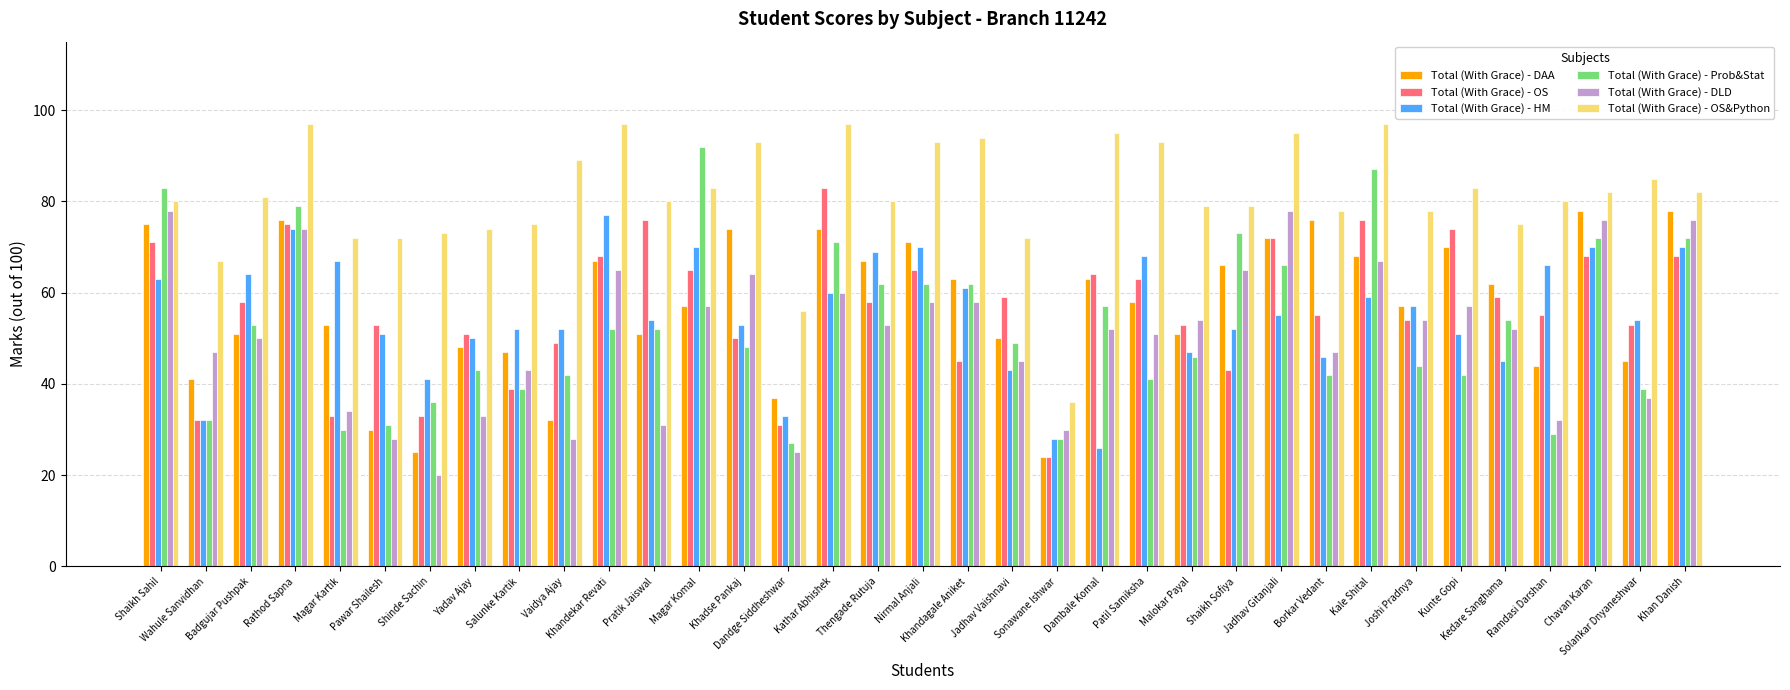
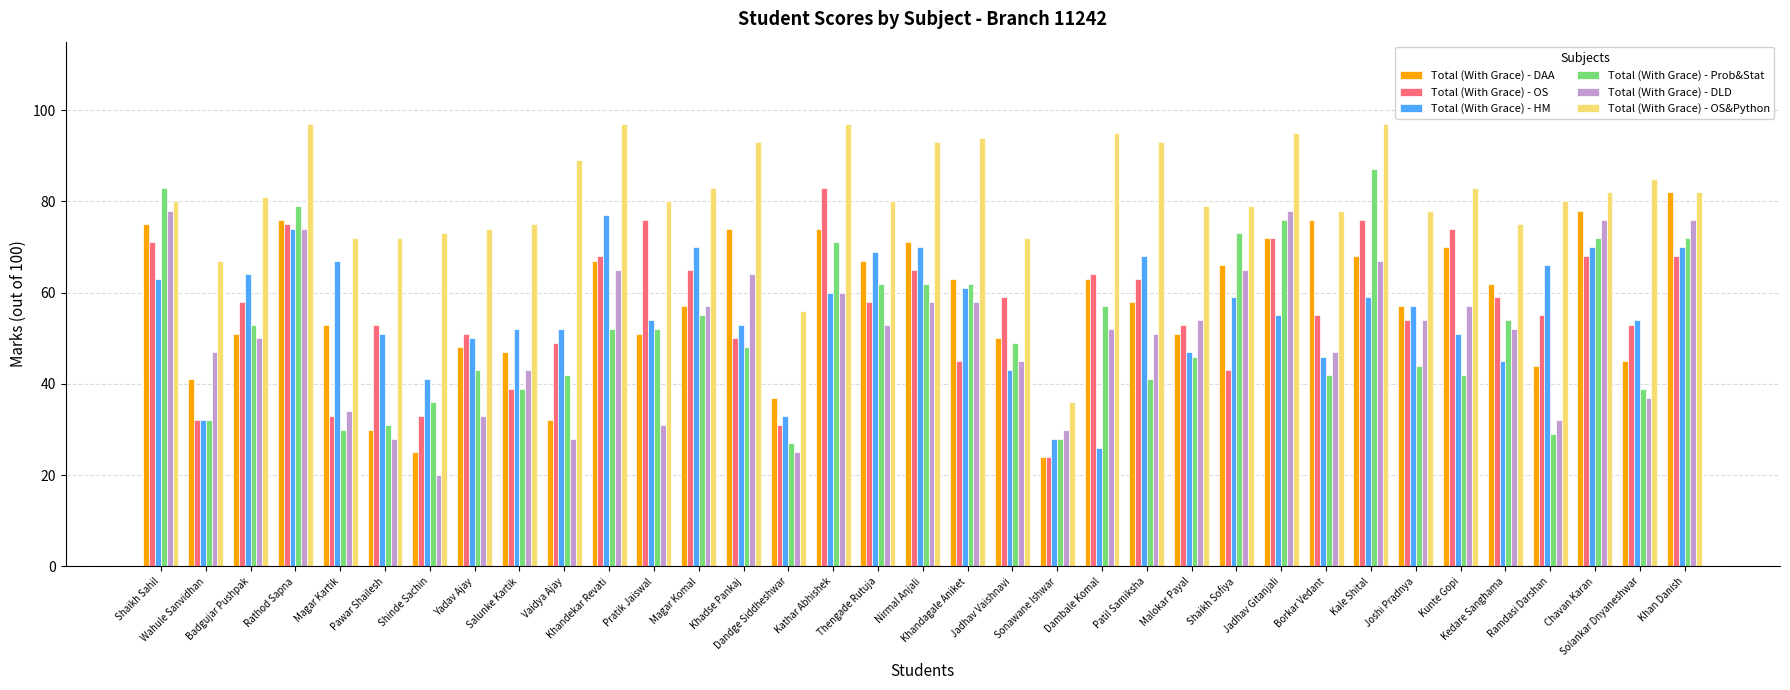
  {
    "Total (With Grace) - DAA": {
      "Shaikh Sahil": 75,
      "Wahule Sanvidhan": 41,
      "Badgujar Pushpak": 51,
      "Rathod Sapna": 76,
      "Magar Kartik": 53,
      "Pawar Shailesh": 30,
      "Shinde Sachin": 25,
      "Yadav Ajay": 48,
      "Salunke Kartik": 47,
      "Vaidya Ajay": 32,
      "Khandekar Revati": 67,
      "Pratik Jaiswal": 51,
      "Magar Komal": 57,
      "Khadse Pankaj": 74,
      "Dandge Siddheshwar": 37,
      "Kathar Abhishek": 74,
      "Thengade Rutuja": 67,
      "Nirmal Anjali": 71,
      "Khandagale Aniket": 63,
      "Jadhav Vaishnavi": 50,
      "Sonawane Ishwar": 24,
      "Dambale Komal": 63,
      "Patil Samiksha": 58,
      "Malokar Payal": 51,
      "Shaikh Sofiya": 66,
      "Jadhav Gitanjali": 72,
      "Borkar Vedant": 76,
      "Kale Shital": 68,
      "Joshi Pradnya": 57,
      "Kunte Gopi": 70,
      "Kedare Sanghama": 62,
      "Ramdasi Darshan": 44,
      "Chavan Karan": 78,
      "Solankar Dnyaneshwar": 45,
-     "Khan Danish": 78
+     "Khan Danish": 82
    },
    "Total (With Grace) - HM": {
      "Shaikh Sahil": 63,
      "Wahule Sanvidhan": 32,
      "Badgujar Pushpak": 64,
      "Rathod Sapna": 74,
      "Magar Kartik": 67,
      "Pawar Shailesh": 51,
      "Shinde Sachin": 41,
      "Yadav Ajay": 50,
      "Salunke Kartik": 52,
      "Vaidya Ajay": 52,
      "Khandekar Revati": 77,
      "Pratik Jaiswal": 54,
      "Magar Komal": 70,
      "Khadse Pankaj": 53,
      "Dandge Siddheshwar": 33,
      "Kathar Abhishek": 60,
      "Thengade Rutuja": 69,
      "Nirmal Anjali": 70,
      "Khandagale Aniket": 61,
      "Jadhav Vaishnavi": 43,
      "Sonawane Ishwar": 28,
      "Dambale Komal": 26,
      "Patil Samiksha": 68,
      "Malokar Payal": 47,
-     "Shaikh Sofiya": 52,
+     "Shaikh Sofiya": 59,
      "Jadhav Gitanjali": 55,
      "Borkar Vedant": 46,
      "Kale Shital": 59,
      "Joshi Pradnya": 57,
      "Kunte Gopi": 51,
      "Kedare Sanghama": 45,
      "Ramdasi Darshan": 66,
      "Chavan Karan": 70,
      "Solankar Dnyaneshwar": 54,
      "Khan Danish": 70
    },
    "Total (With Grace) - Prob&Stat": {
      "Shaikh Sahil": 83,
      "Wahule Sanvidhan": 32,
      "Badgujar Pushpak": 53,
      "Rathod Sapna": 79,
      "Magar Kartik": 30,
      "Pawar Shailesh": 31,
      "Shinde Sachin": 36,
      "Yadav Ajay": 43,
      "Salunke Kartik": 39,
      "Vaidya Ajay": 42,
      "Khandekar Revati": 52,
      "Pratik Jaiswal": 52,
-     "Magar Komal": 92,
+     "Magar Komal": 55,
      "Khadse Pankaj": 48,
      "Dandge Siddheshwar": 27,
      "Kathar Abhishek": 71,
      "Thengade Rutuja": 62,
      "Nirmal Anjali": 62,
      "Khandagale Aniket": 62,
      "Jadhav Vaishnavi": 49,
      "Sonawane Ishwar": 28,
      "Dambale Komal": 57,
      "Patil Samiksha": 41,
      "Malokar Payal": 46,
      "Shaikh Sofiya": 73,
-     "Jadhav Gitanjali": 66,
+     "Jadhav Gitanjali": 76,
      "Borkar Vedant": 42,
      "Kale Shital": 87,
      "Joshi Pradnya": 44,
      "Kunte Gopi": 42,
      "Kedare Sanghama": 54,
      "Ramdasi Darshan": 29,
      "Chavan Karan": 72,
      "Solankar Dnyaneshwar": 39,
      "Khan Danish": 72
    }
  }
